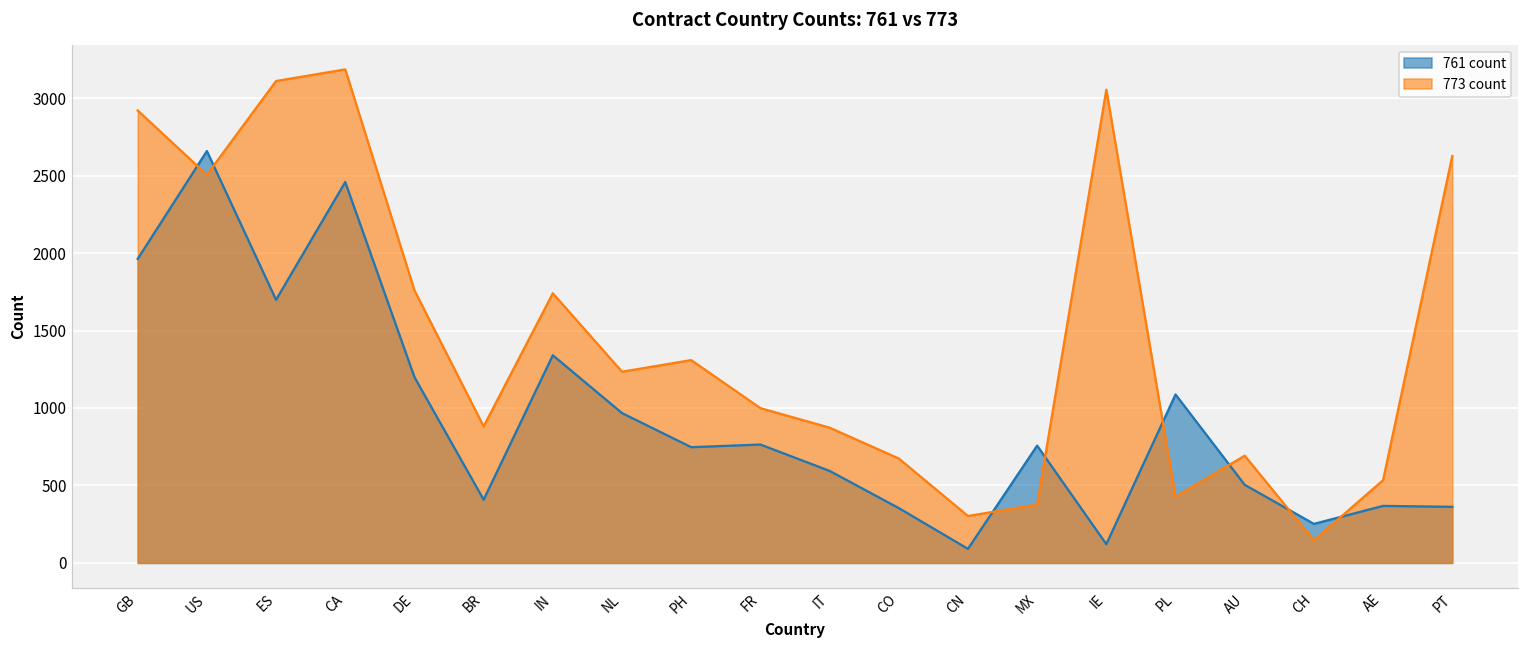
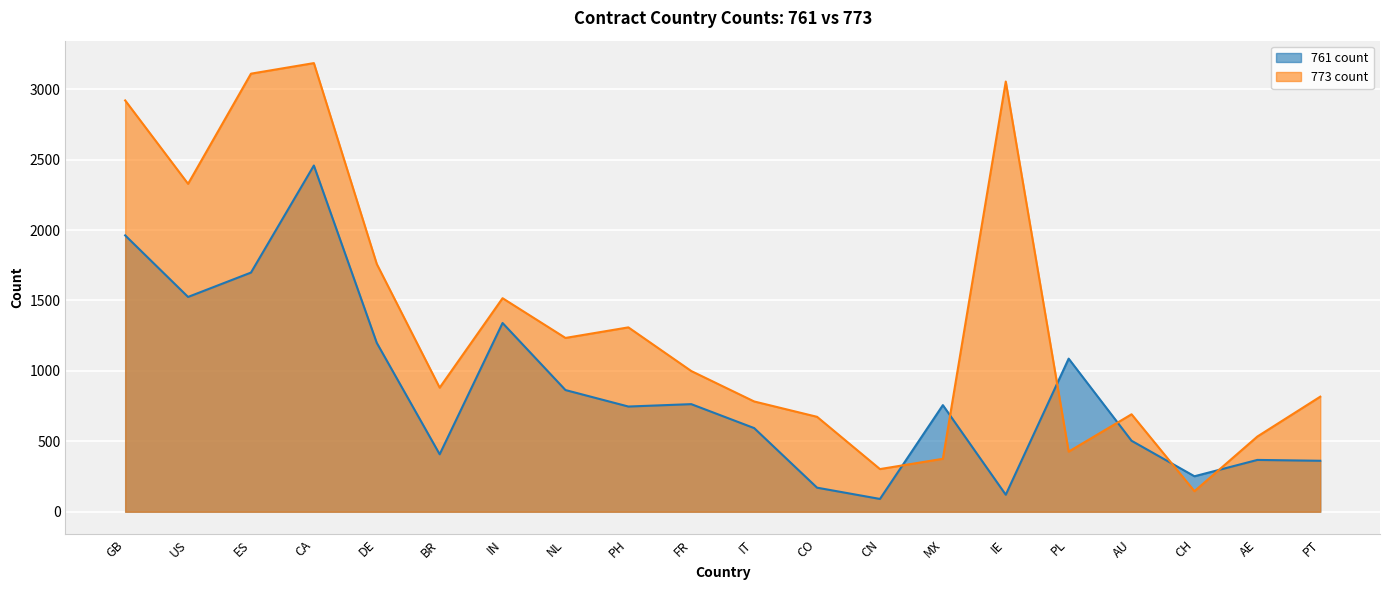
  {
    "761 count": {
      "GB": 1960,
-     "US": 2660,
+     "US": 1530,
      "ES": 1700,
      "CA": 2460,
      "DE": 1200,
      "BR": 410,
      "IN": 1340,
-     "NL": 970,
+     "NL": 860,
      "PH": 750,
      "FR": 760,
      "IT": 590,
-     "CO": 350,
+     "CO": 170,
      "CN": 90,
      "MX": 760,
      "IE": 120,
      "PL": 1090,
      "AU": 500,
      "CH": 250,
      "AE": 370,
      "PT": 360
    },
    "773 count": {
      "GB": 2920,
-     "US": 2510,
+     "US": 2330,
      "ES": 3110,
      "CA": 3190,
      "DE": 1760,
      "BR": 880,
-     "IN": 1740,
+     "IN": 1520,
      "NL": 1230,
      "PH": 1310,
      "FR": 1000,
-     "IT": 870,
+     "IT": 780,
      "CO": 670,
      "CN": 300,
      "MX": 380,
      "IE": 3050,
      "PL": 430,
      "AU": 690,
      "CH": 150,
      "AE": 530,
-     "PT": 2630
+     "PT": 820
    }
  }
